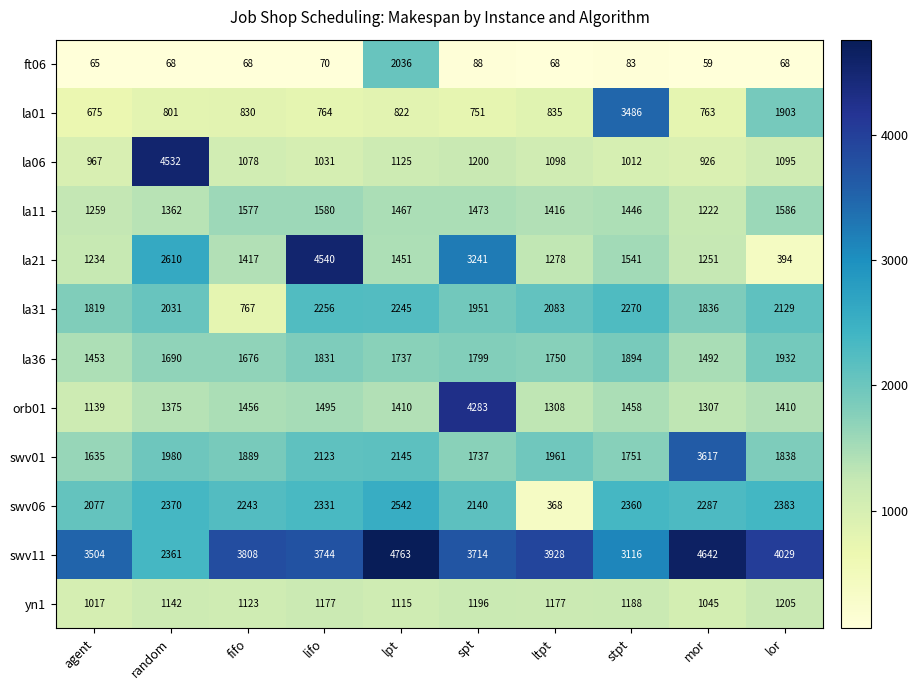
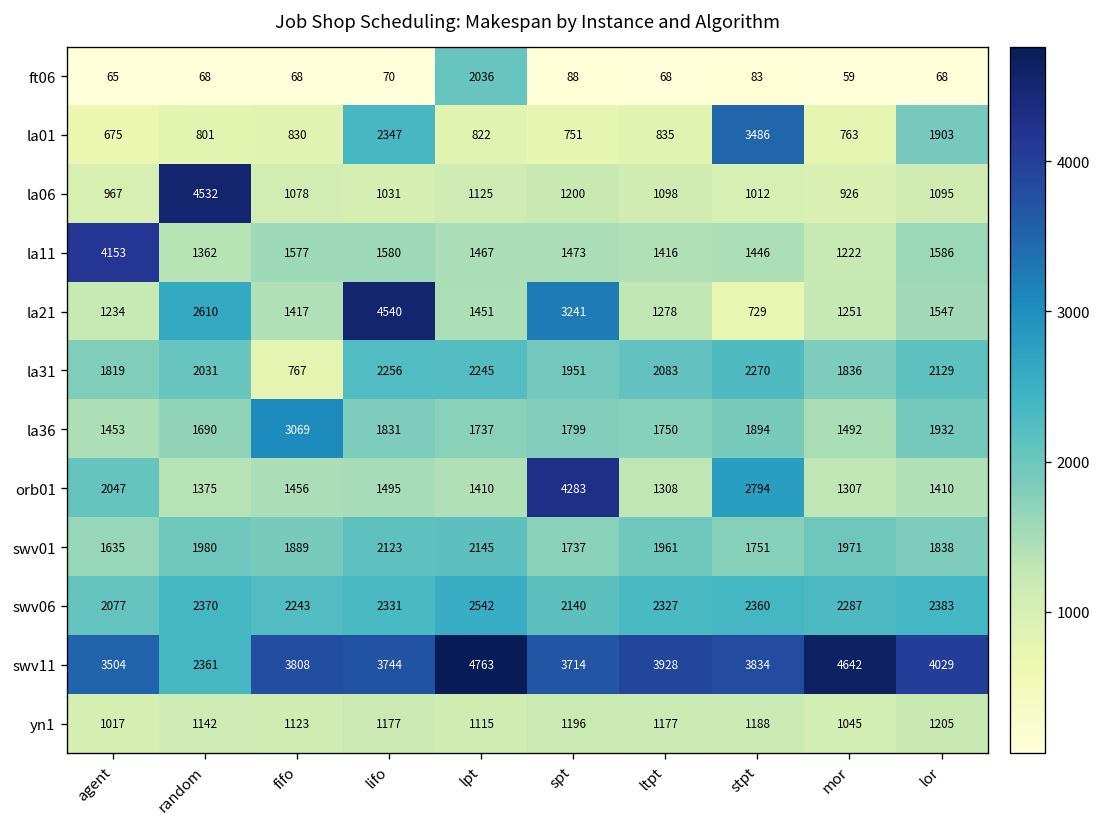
  {
    "ft06": {
      "agent": 65,
      "random": 68,
      "fifo": 68,
      "lifo": 70,
      "lpt": 2036,
      "spt": 88,
      "ltpt": 68,
      "stpt": 83,
      "mor": 59,
      "lor": 68
    },
    "la01": {
      "agent": 675,
      "random": 801,
      "fifo": 830,
-     "lifo": 764,
+     "lifo": 2347,
      "lpt": 822,
      "spt": 751,
      "ltpt": 835,
      "stpt": 3486,
      "mor": 763,
      "lor": 1903
    },
    "la06": {
      "agent": 967,
      "random": 4532,
      "fifo": 1078,
      "lifo": 1031,
      "lpt": 1125,
      "spt": 1200,
      "ltpt": 1098,
      "stpt": 1012,
      "mor": 926,
      "lor": 1095
    },
    "la11": {
-     "agent": 1259,
+     "agent": 4153,
      "random": 1362,
      "fifo": 1577,
      "lifo": 1580,
      "lpt": 1467,
      "spt": 1473,
      "ltpt": 1416,
      "stpt": 1446,
      "mor": 1222,
      "lor": 1586
    },
    "la21": {
      "agent": 1234,
      "random": 2610,
      "fifo": 1417,
      "lifo": 4540,
      "lpt": 1451,
      "spt": 3241,
      "ltpt": 1278,
-     "stpt": 1541,
+     "stpt": 729,
      "mor": 1251,
-     "lor": 394
+     "lor": 1547
    },
    "la31": {
      "agent": 1819,
      "random": 2031,
      "fifo": 767,
      "lifo": 2256,
      "lpt": 2245,
      "spt": 1951,
      "ltpt": 2083,
      "stpt": 2270,
      "mor": 1836,
      "lor": 2129
    },
    "la36": {
      "agent": 1453,
      "random": 1690,
-     "fifo": 1676,
+     "fifo": 3069,
      "lifo": 1831,
      "lpt": 1737,
      "spt": 1799,
      "ltpt": 1750,
      "stpt": 1894,
      "mor": 1492,
      "lor": 1932
    },
    "orb01": {
-     "agent": 1139,
+     "agent": 2047,
      "random": 1375,
      "fifo": 1456,
      "lifo": 1495,
      "lpt": 1410,
      "spt": 4283,
      "ltpt": 1308,
-     "stpt": 1458,
+     "stpt": 2794,
      "mor": 1307,
      "lor": 1410
    },
    "swv01": {
      "agent": 1635,
      "random": 1980,
      "fifo": 1889,
      "lifo": 2123,
      "lpt": 2145,
      "spt": 1737,
      "ltpt": 1961,
      "stpt": 1751,
-     "mor": 3617,
+     "mor": 1971,
      "lor": 1838
    },
    "swv06": {
      "agent": 2077,
      "random": 2370,
      "fifo": 2243,
      "lifo": 2331,
      "lpt": 2542,
      "spt": 2140,
-     "ltpt": 368,
+     "ltpt": 2327,
      "stpt": 2360,
      "mor": 2287,
      "lor": 2383
    },
    "swv11": {
      "agent": 3504,
      "random": 2361,
      "fifo": 3808,
      "lifo": 3744,
      "lpt": 4763,
      "spt": 3714,
      "ltpt": 3928,
-     "stpt": 3116,
+     "stpt": 3834,
      "mor": 4642,
      "lor": 4029
    },
    "yn1": {
      "agent": 1017,
      "random": 1142,
      "fifo": 1123,
      "lifo": 1177,
      "lpt": 1115,
      "spt": 1196,
      "ltpt": 1177,
      "stpt": 1188,
      "mor": 1045,
      "lor": 1205
    }
  }
